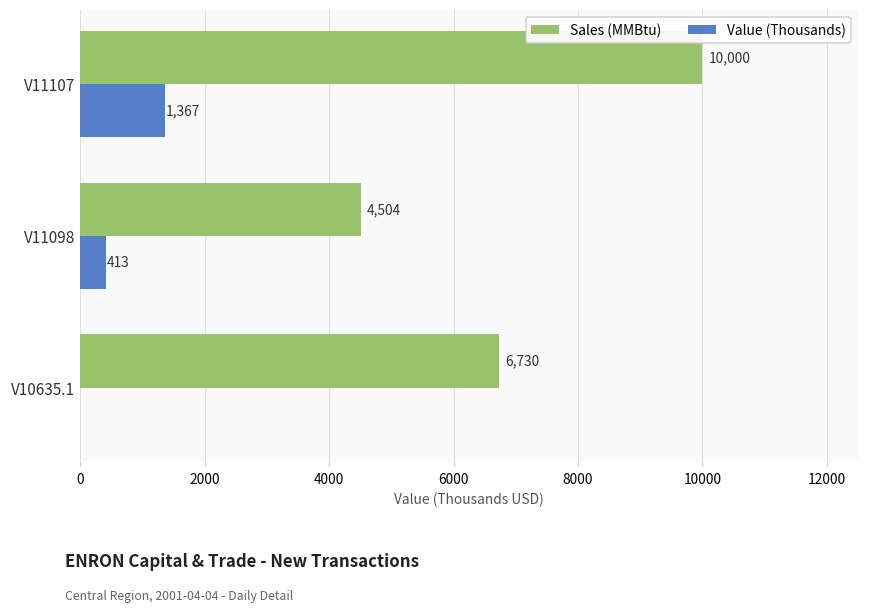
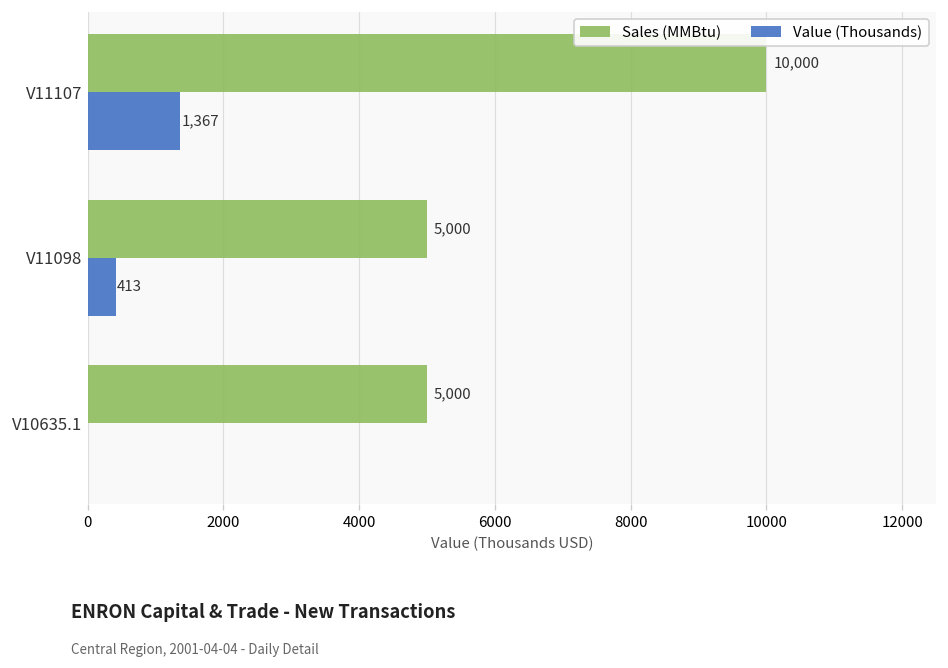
  {
    "Sales (MMBtu)": {
      "V11107": "10,000",
-     "V11098": "4,504",
-     "V10635.1": "6,730"
+     "V11098": "5,000",
+     "V10635.1": "5,000"
    },
    "Value (Thousands)": {
      "V11107": "1,367",
      "V11098": "413"
    }
  }
